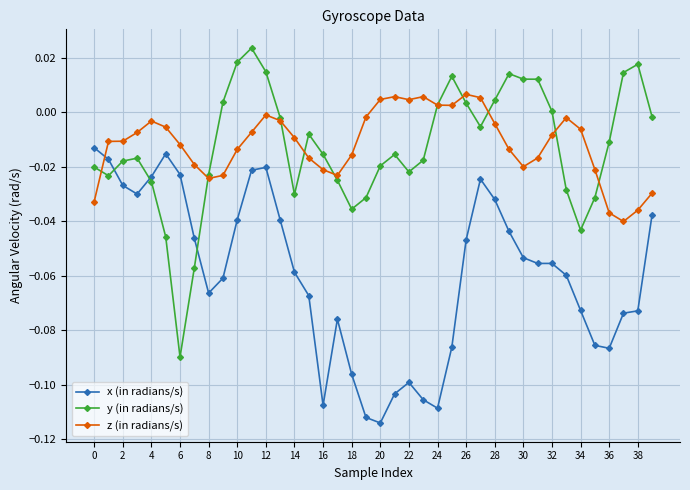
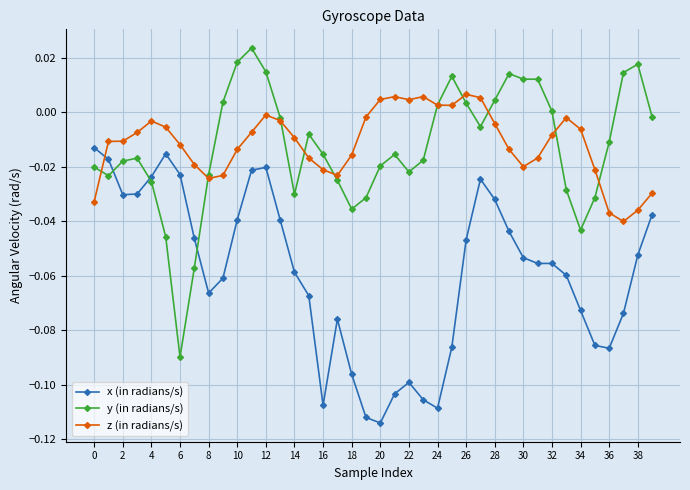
  {
    "x (in radians/s)": {
      "0": -0.013,
-     "2": -0.027,
+     "2": -0.030,
      "4": -0.024,
      "6": -0.023,
      "8": -0.066,
      "10": -0.039,
      "12": -0.020,
      "14": -0.059,
      "16": -0.108,
      "18": -0.096,
      "20": -0.114,
      "22": -0.099,
      "24": -0.109,
      "26": -0.047,
      "28": -0.032,
      "30": -0.053,
      "32": -0.055,
      "34": -0.073,
      "36": -0.087,
-     "38": -0.073
+     "38": -0.052
    },
    "y (in radians/s)": {
      "0": -0.020,
      "2": -0.018,
      "4": -0.025,
      "6": -0.090,
      "8": -0.023,
      "10": 0.018,
      "12": 0.015,
      "14": -0.030,
      "16": -0.015,
      "18": -0.036,
      "20": -0.020,
      "22": -0.022,
      "26": 0.003,
      "28": 0.004,
      "30": 0.012,
      "32": 0.000,
      "34": -0.043,
      "36": -0.011,
      "38": 0.018
    },
    "z (in radians/s)": {
      "0": -0.033,
      "2": -0.011,
      "4": -0.003,
      "6": -0.012,
      "8": -0.024,
      "10": -0.014,
      "12": -0.001,
      "14": -0.009,
      "16": -0.021,
      "18": -0.016,
      "20": 0.005,
      "22": 0.005,
      "26": 0.007,
      "28": -0.004,
      "30": -0.020,
      "32": -0.008,
      "34": -0.006,
      "36": -0.037,
      "38": -0.036
    }
  }
